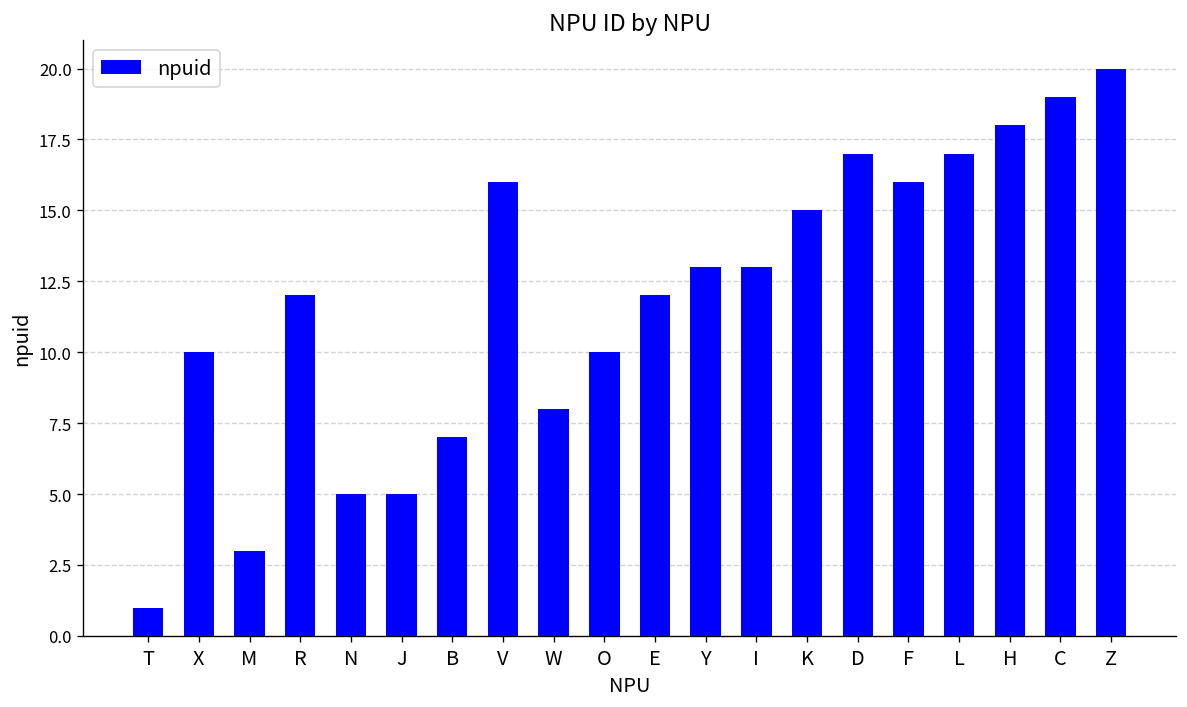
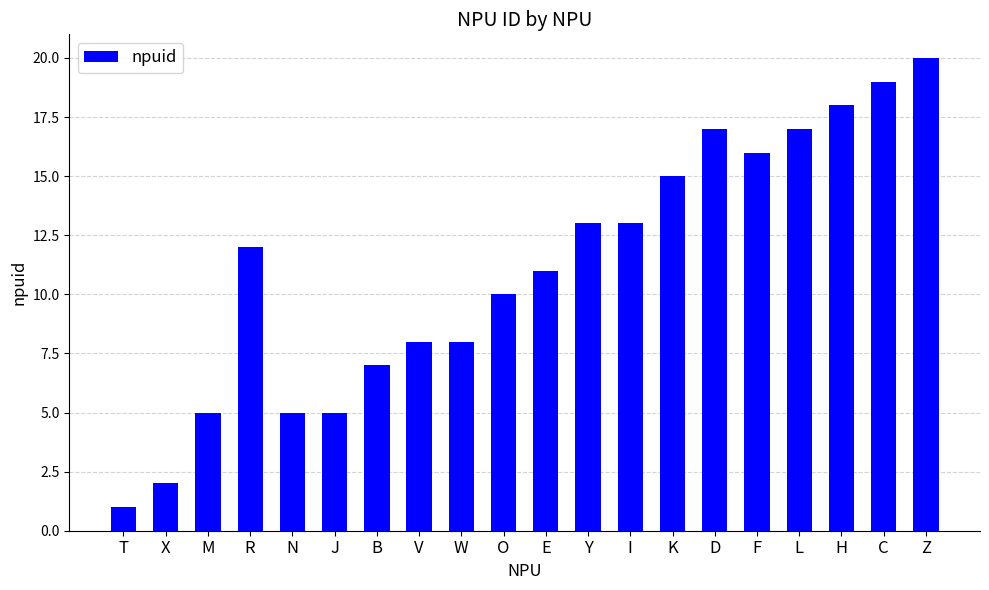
  {
    "T": 1,
-   "X": 10,
-   "M": 3,
+   "X": 2,
+   "M": 5,
    "R": 12,
    "N": 5,
    "J": 5,
    "B": 7,
-   "V": 16,
+   "V": 8,
    "W": 8,
    "O": 10,
-   "E": 12,
+   "E": 11,
    "Y": 13,
    "I": 13,
    "K": 15,
    "D": 17,
    "F": 16,
    "L": 17,
    "H": 18,
    "C": 19,
    "Z": 20
  }
